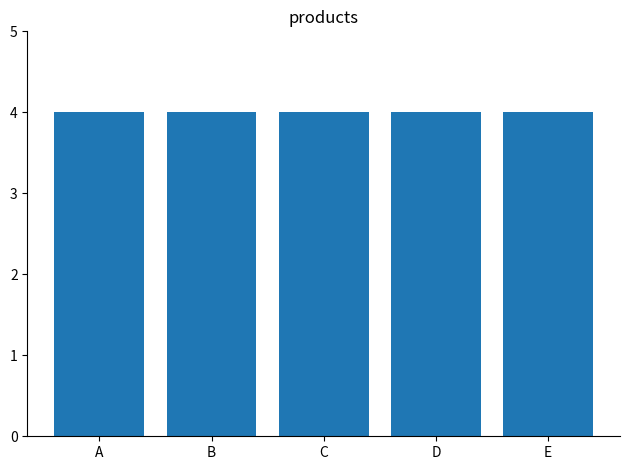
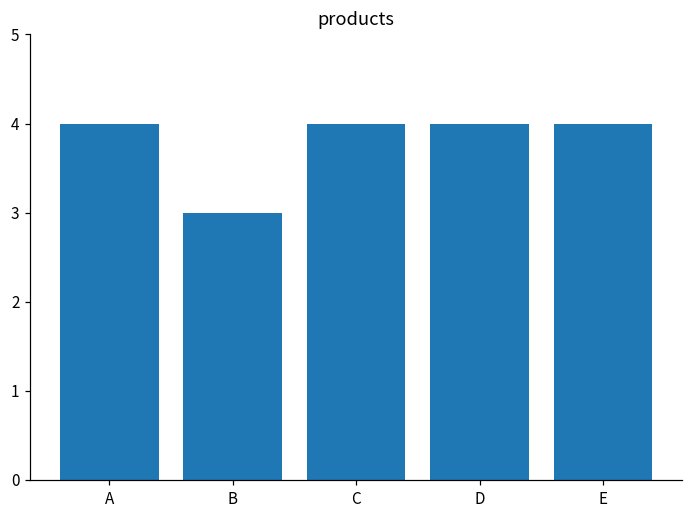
  {
    "A": 4,
-   "B": 4,
+   "B": 3,
    "C": 4,
    "D": 4,
    "E": 4
  }
